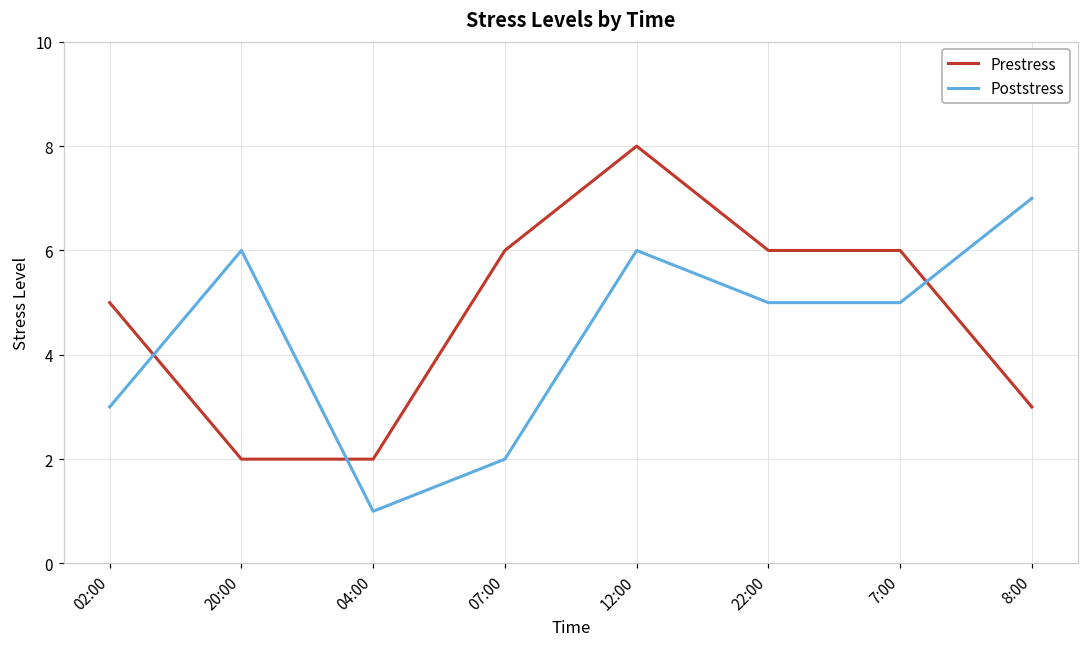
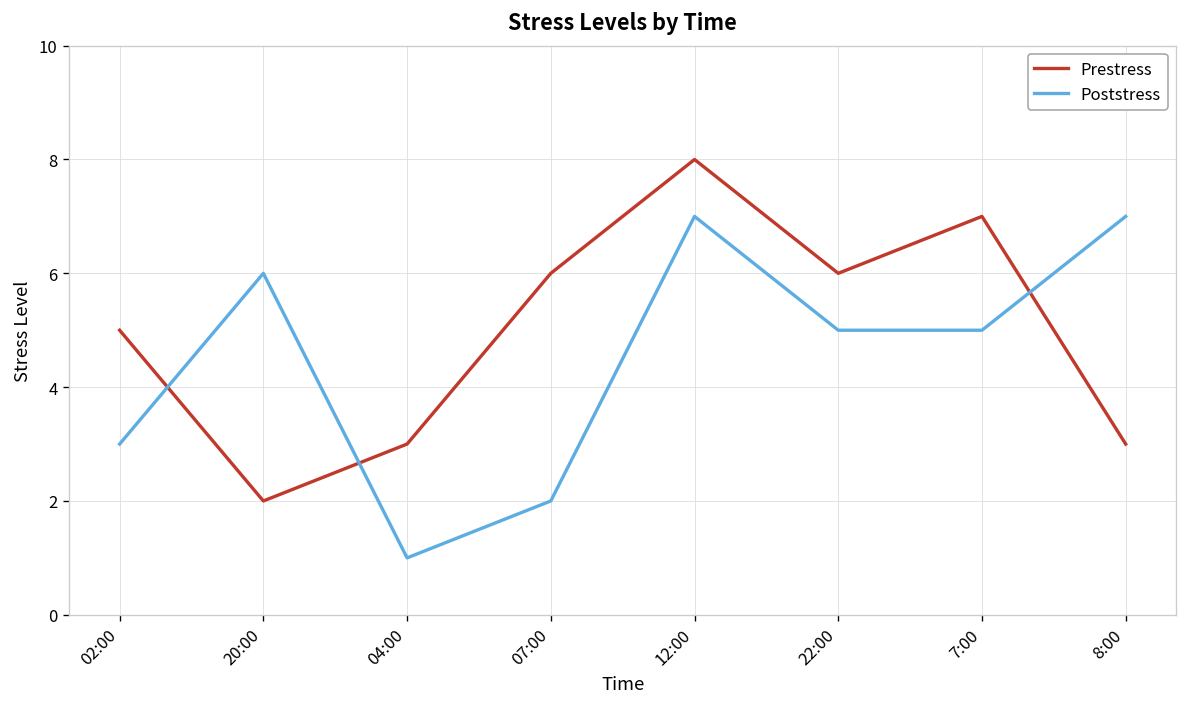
  {
    "Prestress": {
      "02:00": 5,
      "20:00": 2,
-     "04:00": 2,
+     "04:00": 3,
      "07:00": 6,
      "12:00": 8,
      "22:00": 6,
-     "7:00": 6,
+     "7:00": 7,
      "8:00": 3
    },
    "Poststress": {
      "02:00": 3,
      "20:00": 6,
      "04:00": 1,
      "07:00": 2,
-     "12:00": 6,
+     "12:00": 7,
      "22:00": 5,
      "7:00": 5,
      "8:00": 7
    }
  }
